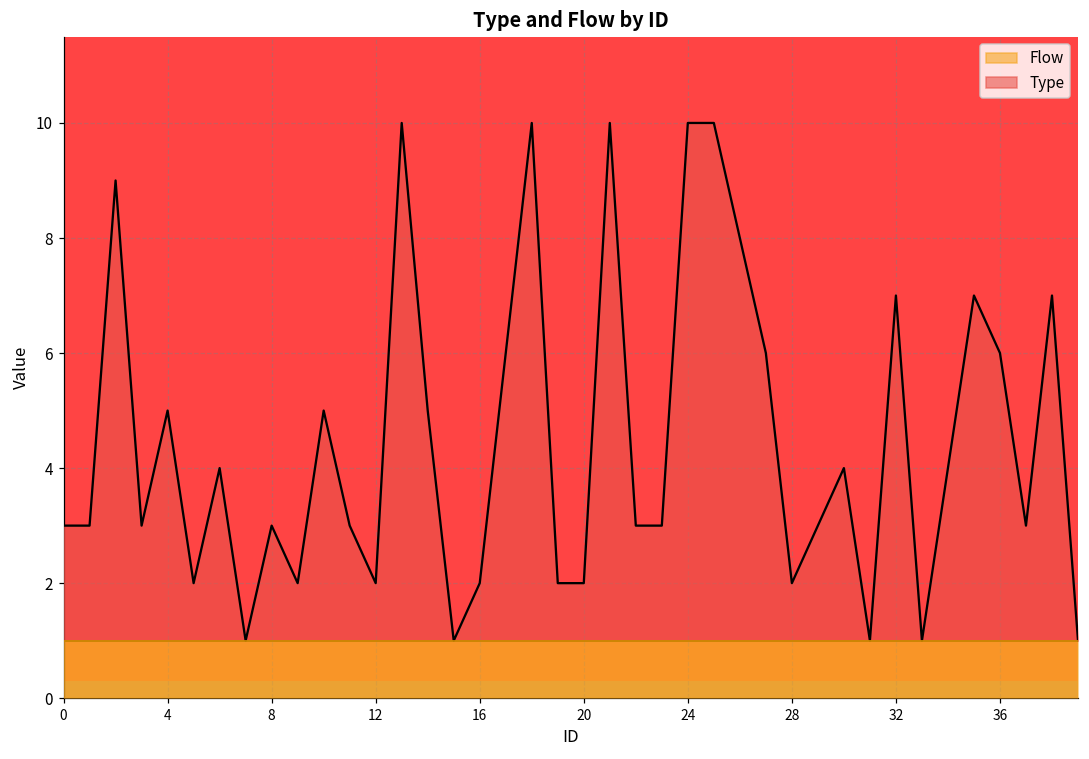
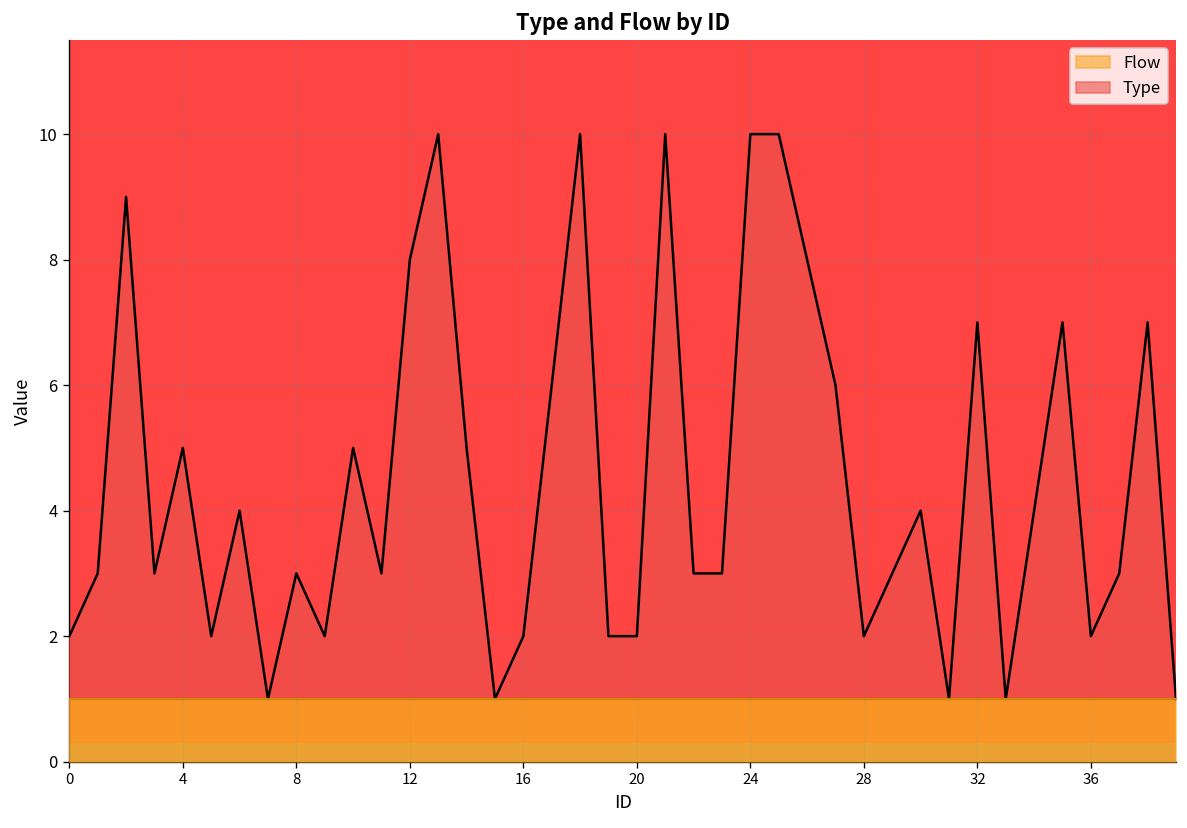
  {
    "Type": {
-     "0": 3.0,
+     "0": 2.0,
      "4": 5.0,
      "8": 3.0,
-     "12": 2.0,
+     "12": 8.0,
      "16": 2.0,
      "20": 2.0,
      "24": 10.0,
      "28": 2.0,
      "32": 7.0,
-     "36": 6.0
+     "36": 2.0
    },
    "Flow": {
      "0": 1.0,
      "4": 1.0,
      "8": 1.0,
      "12": 1.0,
      "16": 1.0,
      "20": 1.0,
      "24": 1.0,
      "28": 1.0,
      "32": 1.0,
      "36": 1.0
    }
  }
